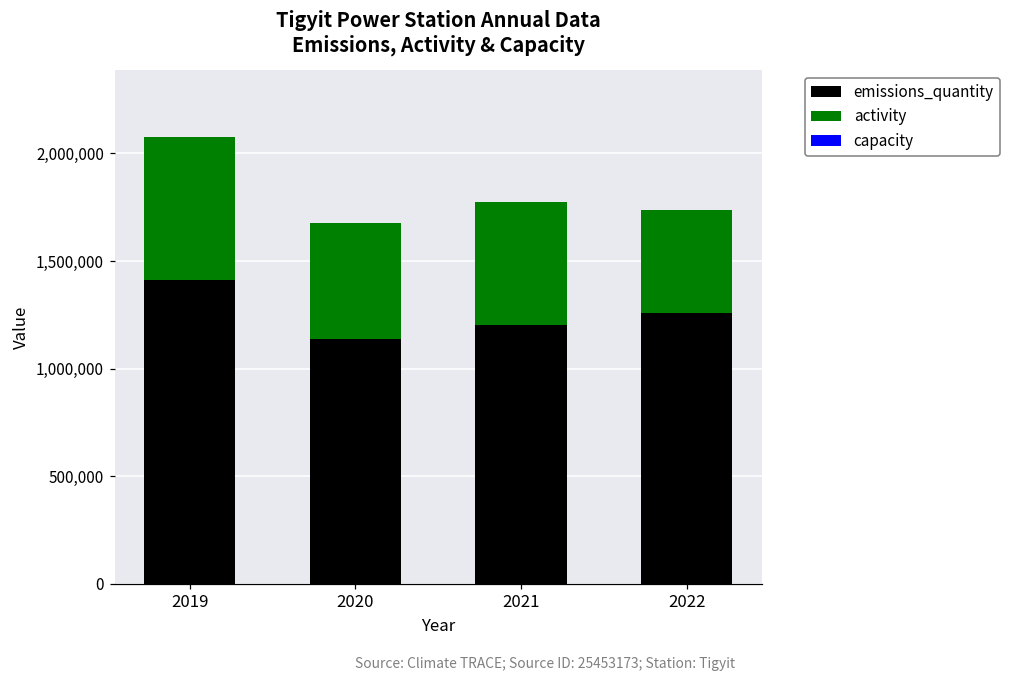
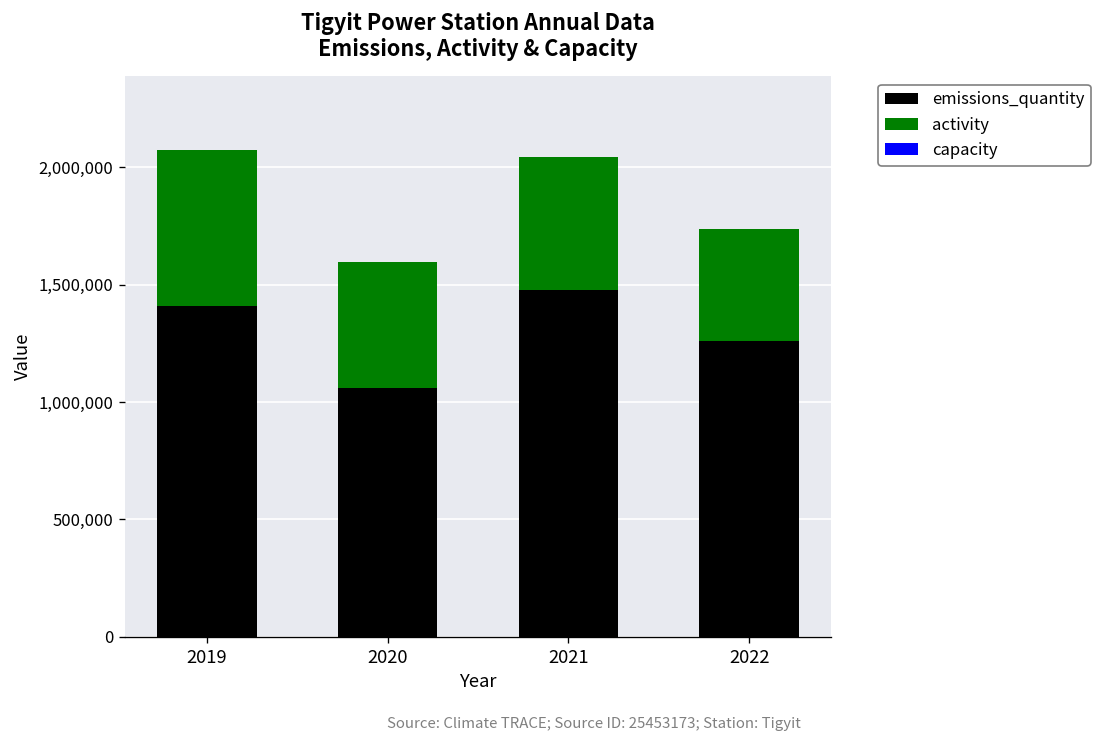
  {
    "emissions_quantity": {
      "2019": "1,410,000",
-     "2020": "1,140,000",
-     "2021": "1,200,000",
+     "2020": "1,060,000",
+     "2021": "1,480,000",
      "2022": "1,260,000"
    },
    "capacity": {
      "2019": "670,000",
      "2020": "540,000",
      "2021": "570,000",
      "2022": "480,000"
    }
  }
